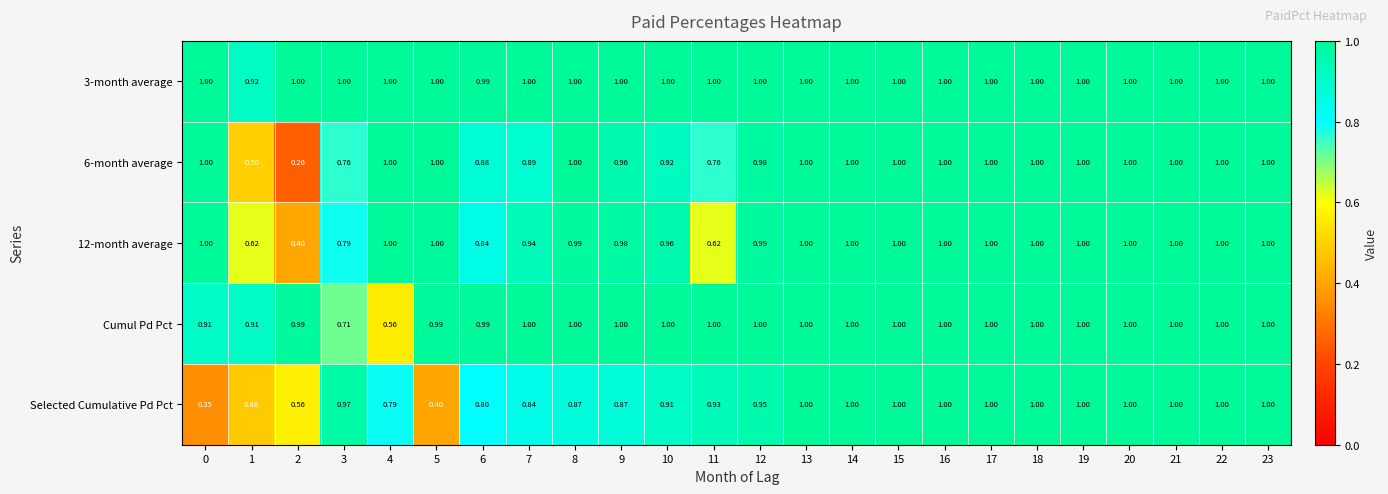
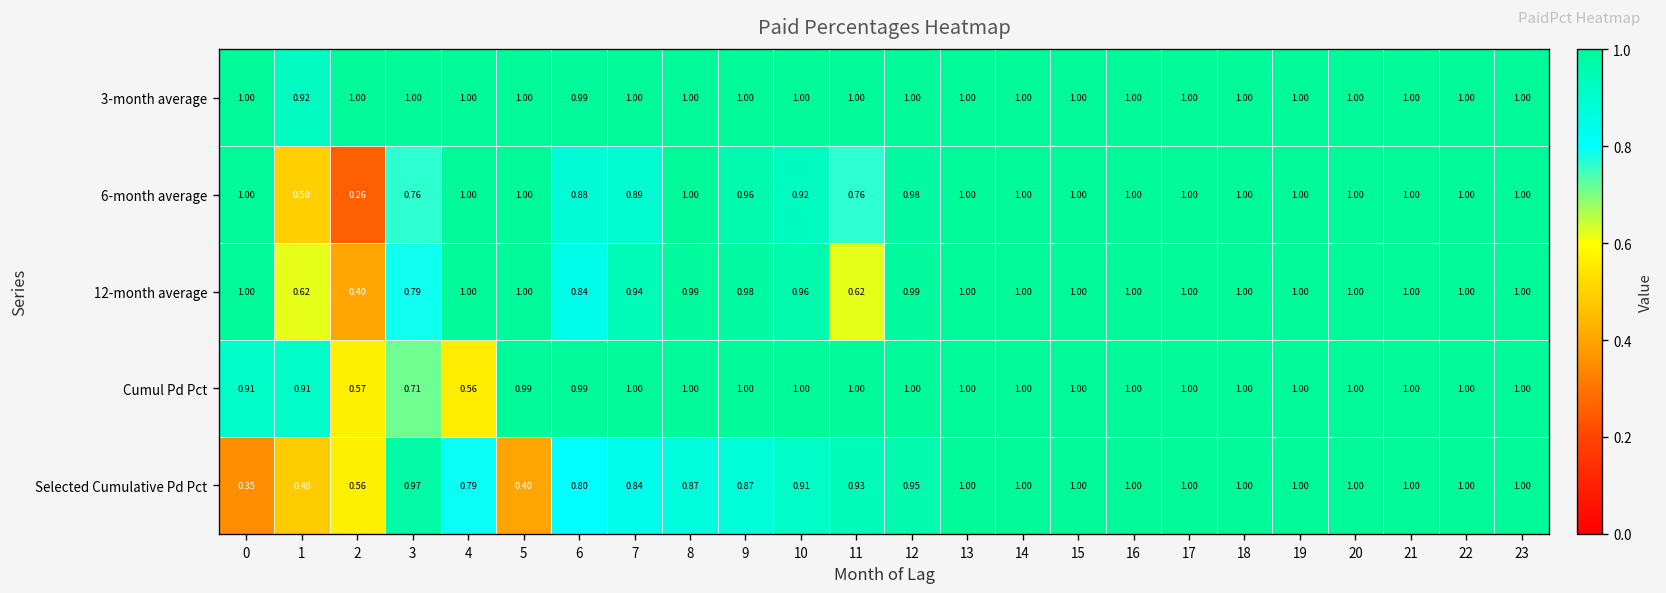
  {
    "3-month average": {
      "0": 1.00,
      "1": 0.92,
      "2": 1.00,
      "3": 1.00,
      "4": 1.00,
      "5": 1.00,
      "6": 0.99,
      "7": 1.00,
      "8": 1.00,
      "9": 1.00,
      "10": 1.00,
      "11": 1.00,
      "12": 1.00,
      "13": 1.00,
      "14": 1.00,
      "15": 1.00,
      "16": 1.00,
      "17": 1.00,
      "18": 1.00,
      "19": 1.00,
      "20": 1.00,
      "21": 1.00,
      "22": 1.00,
      "23": 1.00
    },
    "6-month average": {
      "0": 1.00,
      "1": 0.50,
      "2": 0.26,
      "3": 0.76,
      "4": 1.00,
      "5": 1.00,
      "6": 0.88,
      "7": 0.89,
      "8": 1.00,
      "9": 0.96,
      "10": 0.92,
      "11": 0.76,
      "12": 0.98,
      "13": 1.00,
      "14": 1.00,
      "15": 1.00,
      "16": 1.00,
      "17": 1.00,
      "18": 1.00,
      "19": 1.00,
      "20": 1.00,
      "21": 1.00,
      "22": 1.00,
      "23": 1.00
    },
    "12-month average": {
      "0": 1.00,
      "1": 0.62,
      "2": 0.40,
      "3": 0.79,
      "4": 1.00,
      "5": 1.00,
      "6": 0.84,
      "7": 0.94,
      "8": 0.99,
      "9": 0.98,
      "10": 0.96,
      "11": 0.62,
      "12": 0.99,
      "13": 1.00,
      "14": 1.00,
      "15": 1.00,
      "16": 1.00,
      "17": 1.00,
      "18": 1.00,
      "19": 1.00,
      "20": 1.00,
      "21": 1.00,
      "22": 1.00,
      "23": 1.00
    },
    "Cumul Pd Pct": {
      "0": 0.91,
      "1": 0.91,
-     "2": 0.99,
+     "2": 0.57,
      "3": 0.71,
      "4": 0.56,
      "5": 0.99,
      "6": 0.99,
      "7": 1.00,
      "8": 1.00,
      "9": 1.00,
      "10": 1.00,
      "11": 1.00,
      "12": 1.00,
      "13": 1.00,
      "14": 1.00,
      "15": 1.00,
      "16": 1.00,
      "17": 1.00,
      "18": 1.00,
      "19": 1.00,
      "20": 1.00,
      "21": 1.00,
      "22": 1.00,
      "23": 1.00
    },
    "Selected Cumulative Pd Pct": {
      "0": 0.35,
      "1": 0.48,
      "2": 0.56,
      "3": 0.97,
      "4": 0.79,
      "5": 0.40,
      "6": 0.80,
      "7": 0.84,
      "8": 0.87,
      "9": 0.87,
      "10": 0.91,
      "11": 0.93,
      "12": 0.95,
      "13": 1.00,
      "14": 1.00,
      "15": 1.00,
      "16": 1.00,
      "17": 1.00,
      "18": 1.00,
      "19": 1.00,
      "20": 1.00,
      "21": 1.00,
      "22": 1.00,
      "23": 1.00
    }
  }
